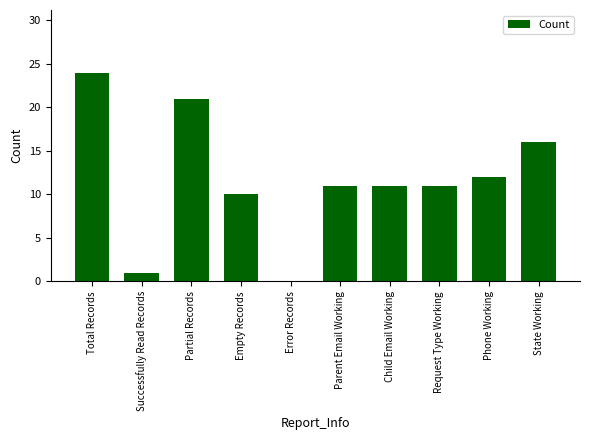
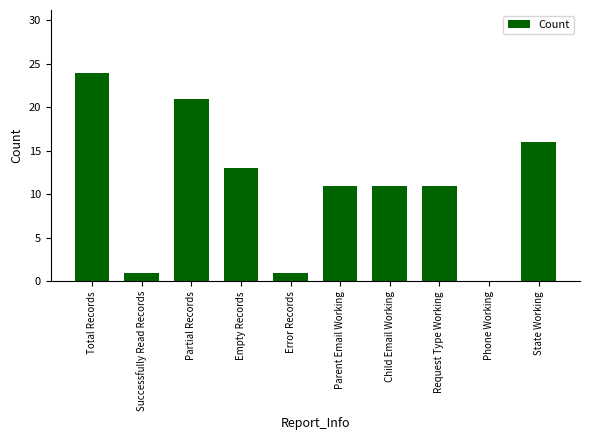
  {
    "Total Records": 24,
    "Successfully Read Records": 1,
    "Partial Records": 21,
-   "Empty Records": 10,
-   "Error Records": 0,
+   "Empty Records": 13,
+   "Error Records": 1,
    "Parent Email Working": 11,
    "Child Email Working": 11,
    "Request Type Working": 11,
-   "Phone Working": 12,
+   "Phone Working": 0,
    "State Working": 16
  }
